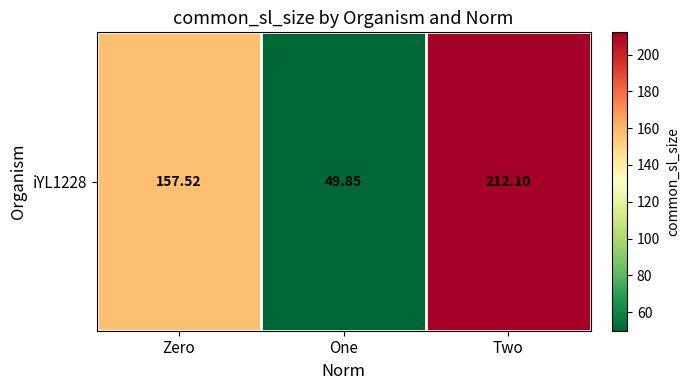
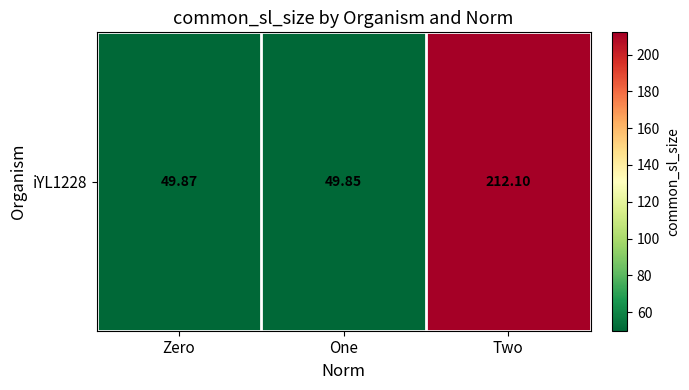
  {
    "iYL1228": {
-     "Zero": 157.52,
+     "Zero": 49.87,
      "One": 49.85,
      "Two": 212.10
    }
  }
